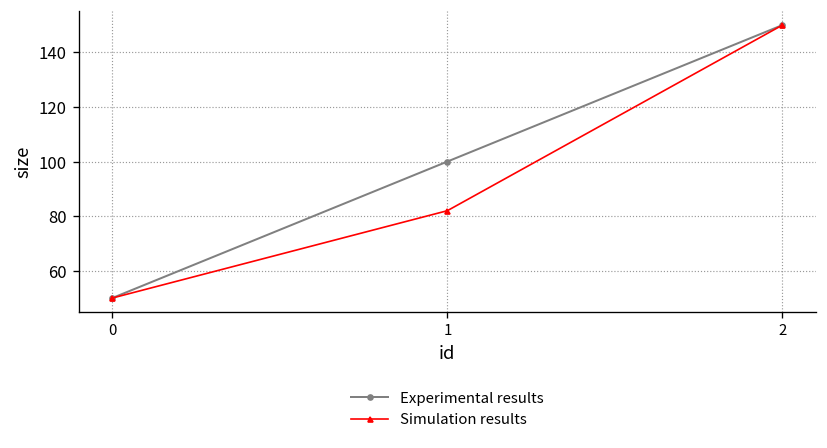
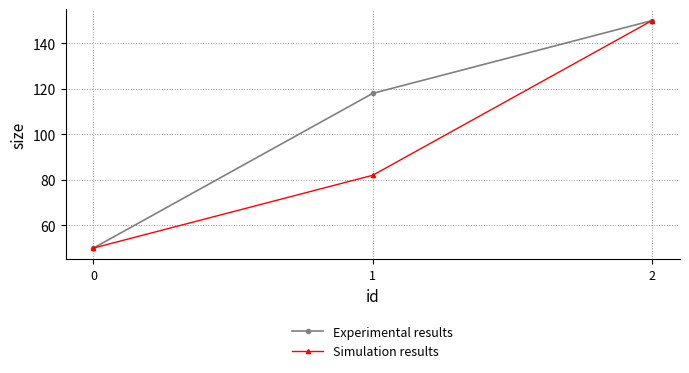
  {
    "Experimental results": {
-     "1": 100
+     "1": 118
    },
    "Simulation results": {
      "1": 82
    }
  }
